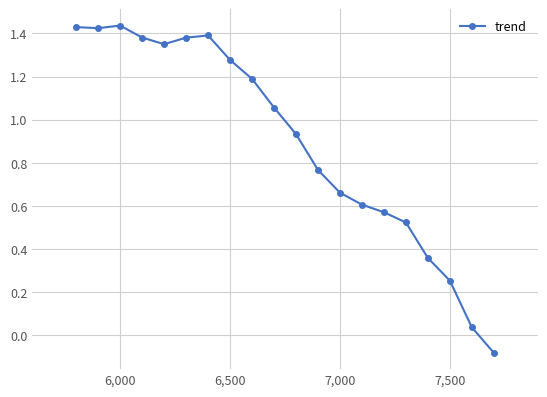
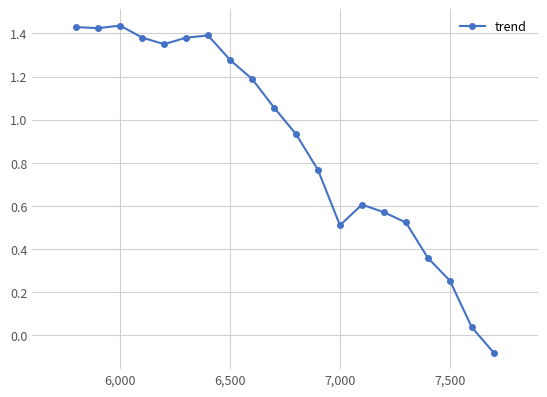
  {
    "6,000": 1.44,
    "6,500": 1.28,
-   "7,000": 0.66,
+   "7,000": 0.51,
    "7,500": 0.25
  }
